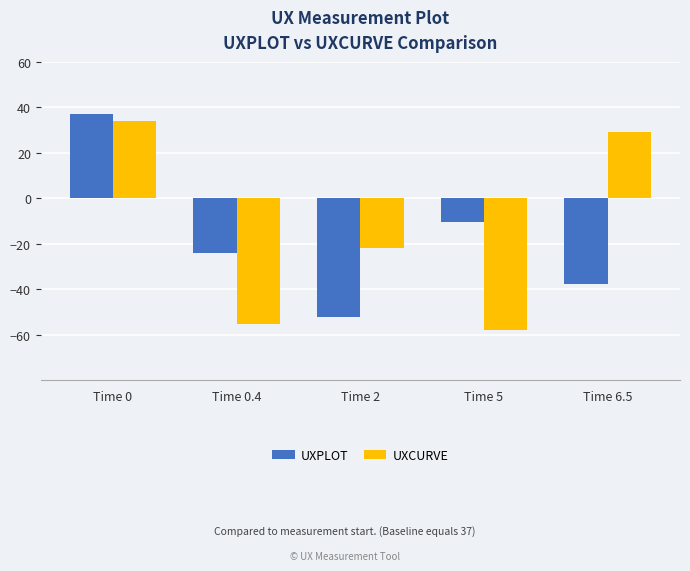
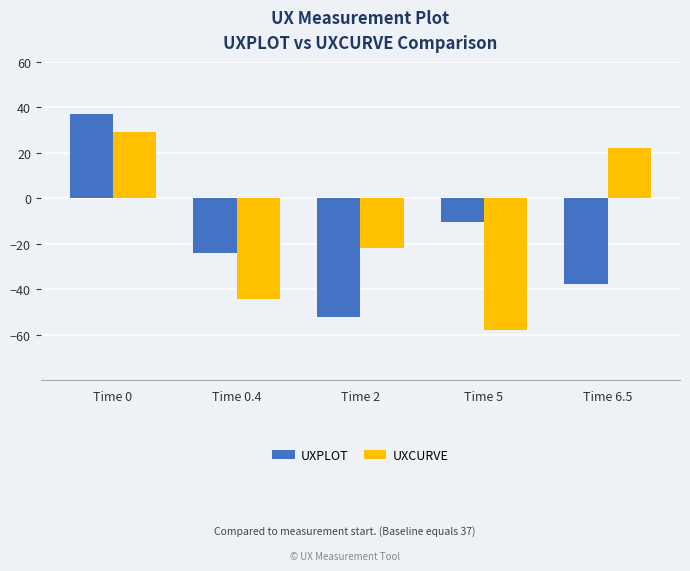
  {
    "UXPLOT": {
      "Time 0": 37,
      "Time 0.4": -24,
      "Time 2": -52,
      "Time 5": -11,
      "Time 6.5": -38
    },
    "UXCURVE": {
-     "Time 0": 34,
-     "Time 0.4": -55,
+     "Time 0": 29,
+     "Time 0.4": -44,
      "Time 2": -22,
      "Time 5": -58,
-     "Time 6.5": 29
+     "Time 6.5": 22
    }
  }
